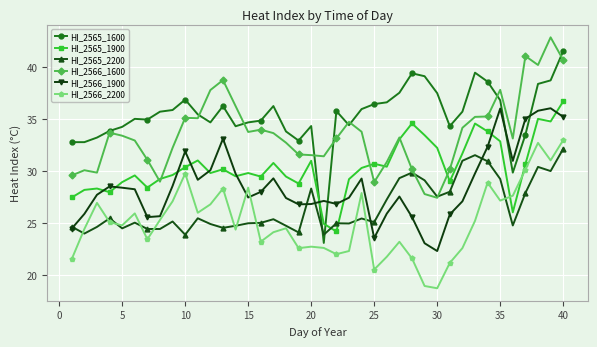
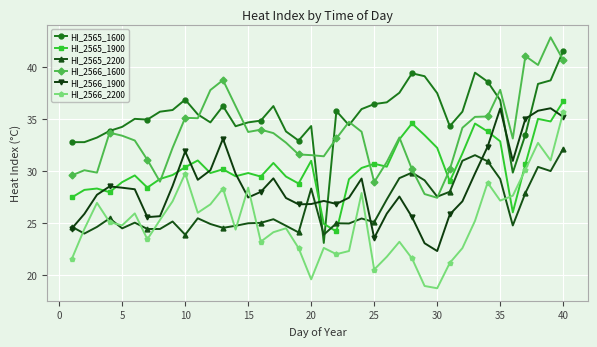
  {
    "HI_2566_2200": {
      "5": 24.8,
      "10": 29.7,
      "15": 28.4,
-     "20": 22.7,
+     "20": 19.6,
      "25": 20.5,
      "30": 18.7,
      "35": 27.1,
-     "40": 33.0
+     "40": 35.6
    }
  }
